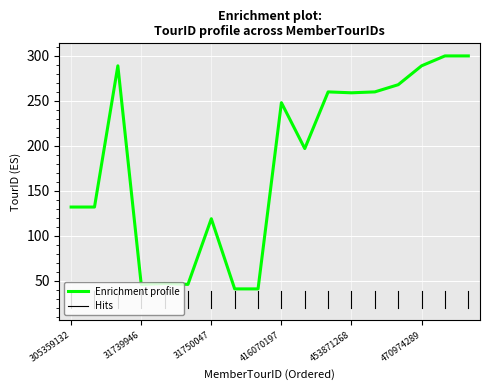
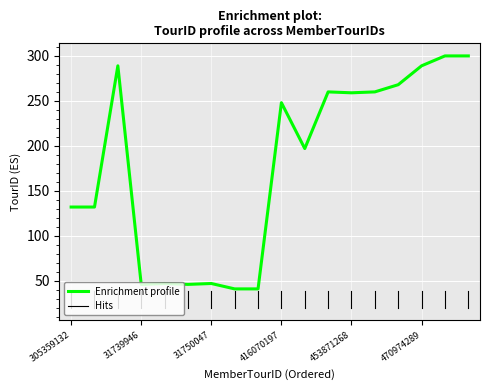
  {
    "Enrichment profile": {
      "305359132": 130,
-     "31750047": 120,
+     "31750047": 50,
      "416070197": 250,
      "453871268": 260,
      "470974289": 290
    }
  }
